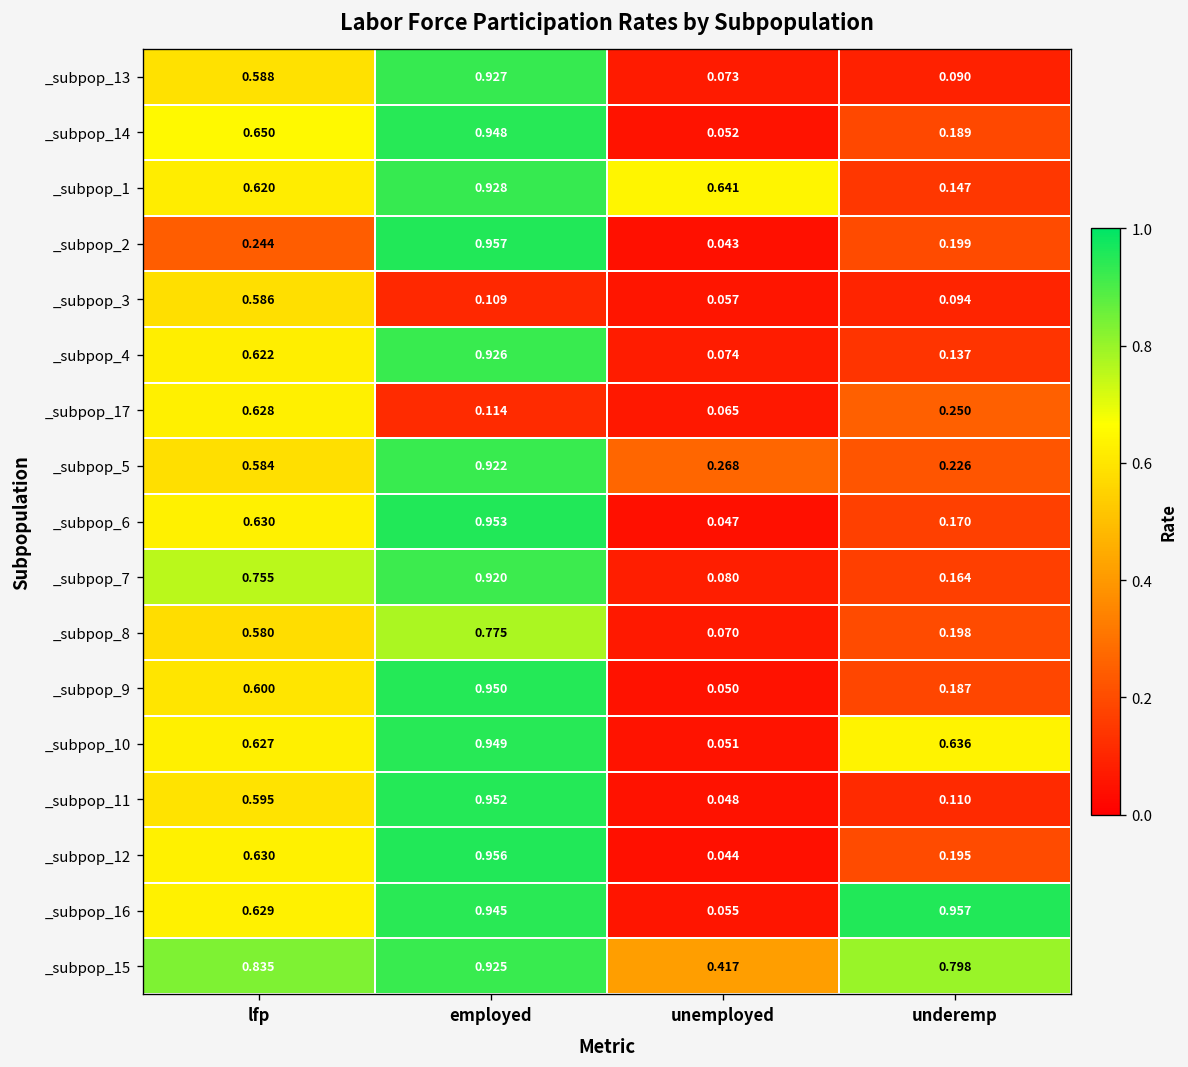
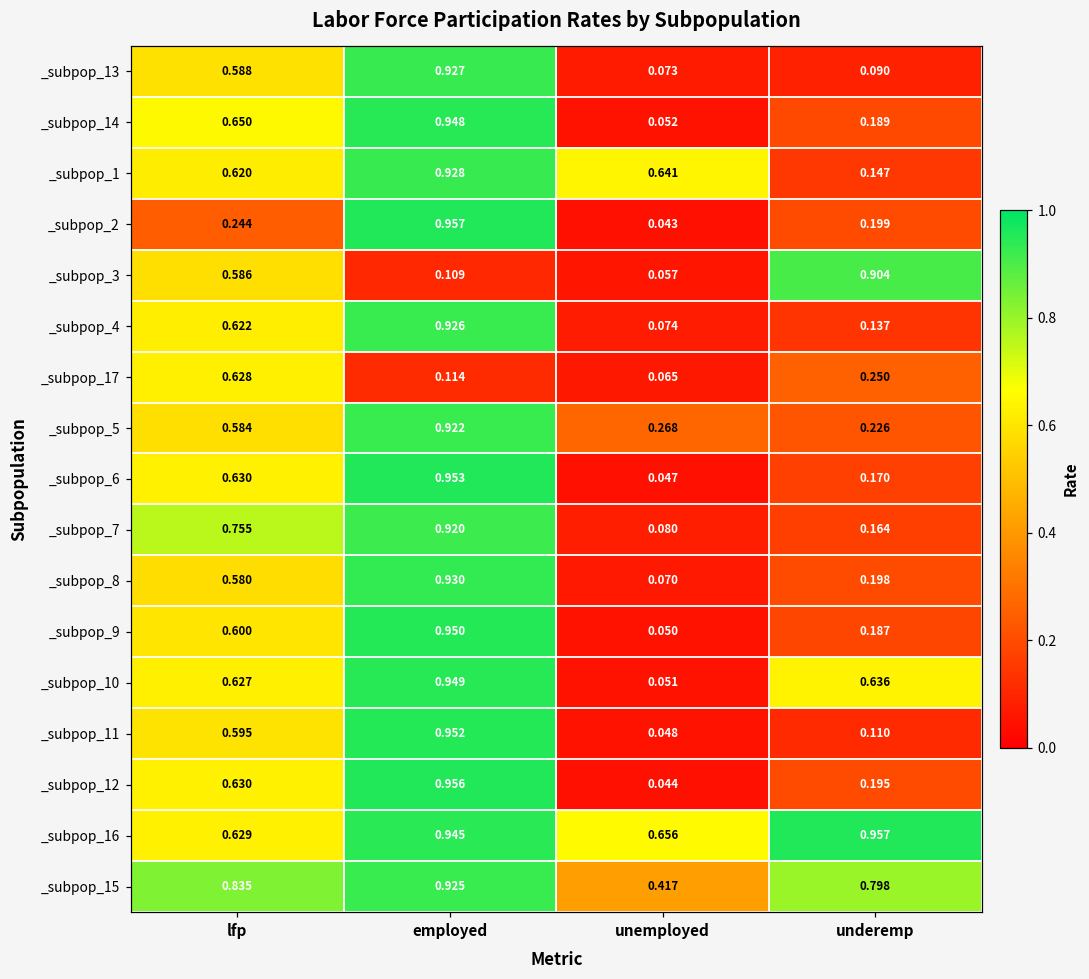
  {
    "_subpop_13": {
      "lfp": 0.588,
      "employed": 0.927,
      "unemployed": 0.073,
      "underemp": 0.090
    },
    "_subpop_14": {
      "lfp": 0.650,
      "employed": 0.948,
      "unemployed": 0.052,
      "underemp": 0.189
    },
    "_subpop_1": {
      "lfp": 0.620,
      "employed": 0.928,
      "unemployed": 0.641,
      "underemp": 0.147
    },
    "_subpop_2": {
      "lfp": 0.244,
      "employed": 0.957,
      "unemployed": 0.043,
      "underemp": 0.199
    },
    "_subpop_3": {
      "lfp": 0.586,
      "employed": 0.109,
      "unemployed": 0.057,
-     "underemp": 0.094
+     "underemp": 0.904
    },
    "_subpop_4": {
      "lfp": 0.622,
      "employed": 0.926,
      "unemployed": 0.074,
      "underemp": 0.137
    },
    "_subpop_17": {
      "lfp": 0.628,
      "employed": 0.114,
      "unemployed": 0.065,
      "underemp": 0.250
    },
    "_subpop_5": {
      "lfp": 0.584,
      "employed": 0.922,
      "unemployed": 0.268,
      "underemp": 0.226
    },
    "_subpop_6": {
      "lfp": 0.630,
      "employed": 0.953,
      "unemployed": 0.047,
      "underemp": 0.170
    },
    "_subpop_7": {
      "lfp": 0.755,
      "employed": 0.920,
      "unemployed": 0.080,
      "underemp": 0.164
    },
    "_subpop_8": {
      "lfp": 0.580,
-     "employed": 0.775,
+     "employed": 0.930,
      "unemployed": 0.070,
      "underemp": 0.198
    },
    "_subpop_9": {
      "lfp": 0.600,
      "employed": 0.950,
      "unemployed": 0.050,
      "underemp": 0.187
    },
    "_subpop_10": {
      "lfp": 0.627,
      "employed": 0.949,
      "unemployed": 0.051,
      "underemp": 0.636
    },
    "_subpop_11": {
      "lfp": 0.595,
      "employed": 0.952,
      "unemployed": 0.048,
      "underemp": 0.110
    },
    "_subpop_12": {
      "lfp": 0.630,
      "employed": 0.956,
      "unemployed": 0.044,
      "underemp": 0.195
    },
    "_subpop_16": {
      "lfp": 0.629,
      "employed": 0.945,
-     "unemployed": 0.055,
+     "unemployed": 0.656,
      "underemp": 0.957
    },
    "_subpop_15": {
      "lfp": 0.835,
      "employed": 0.925,
      "unemployed": 0.417,
      "underemp": 0.798
    }
  }
